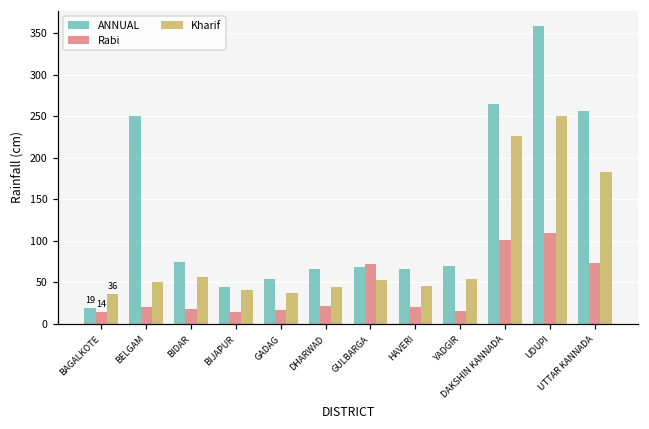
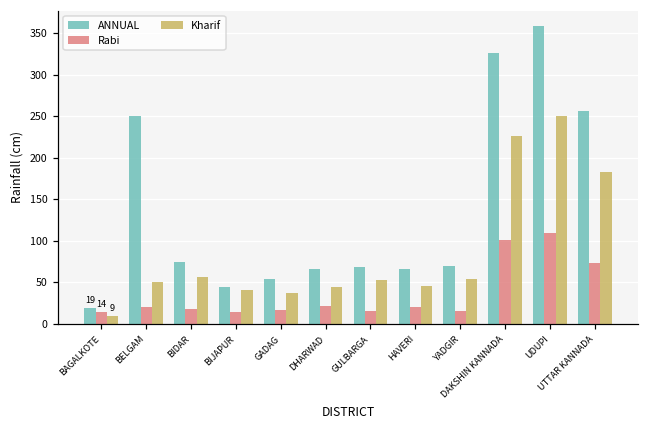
  {
    "ANNUAL": {
      "BELGAM": 250,
      "BIDAR": 70,
      "BIJAPUR": 40,
      "GADAG": 50,
      "DHARWAD": 70,
      "GULBARGA": 70,
      "HAVERI": 70,
      "YADGIR": 70,
-     "DAKSHIN KANNADA": 260,
+     "DAKSHIN KANNADA": 330,
      "UDUPI": 360,
      "UTTAR KANNADA": 260
    },
    "Rabi": {
      "BELGAM": 20,
      "BIDAR": 20,
      "BIJAPUR": 10,
      "GADAG": 20,
      "DHARWAD": 20,
-     "GULBARGA": 70,
+     "GULBARGA": 20,
      "HAVERI": 20,
      "YADGIR": 20,
      "DAKSHIN KANNADA": 100,
      "UDUPI": 110,
      "UTTAR KANNADA": 70
    },
    "Kharif": {
-     "BAGALKOTE": 36
+     "BAGALKOTE": 9
    }
  }
